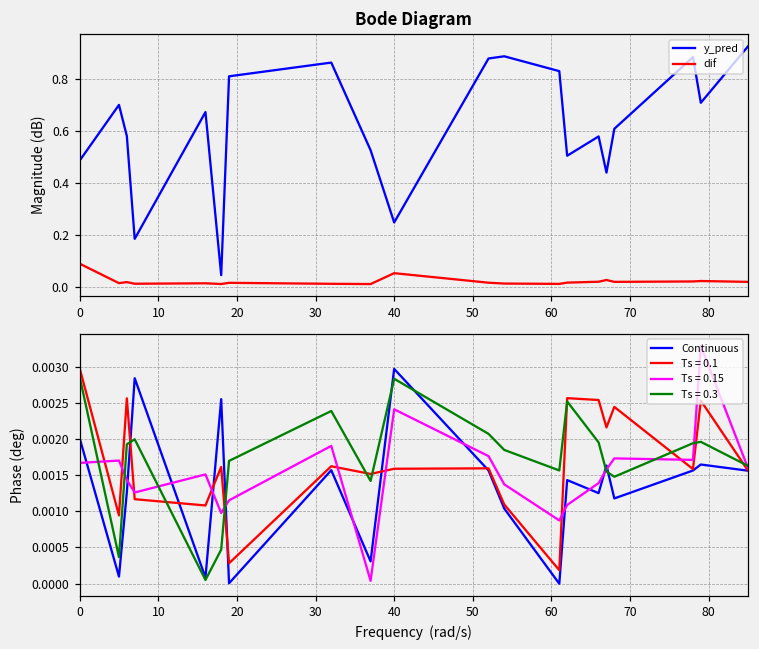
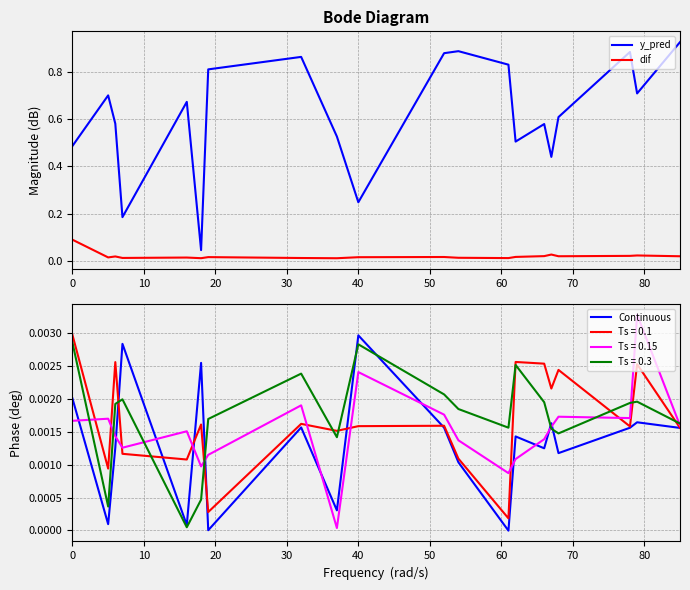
  {
    "Bode Diagram": {
      "y_pred": {
        "0": 0.49,
        "40": 0.25
      },
      "dif": {
        "0": 0.09,
-       "40": 0.05
+       "40": 0.02
      }
    }
  }
